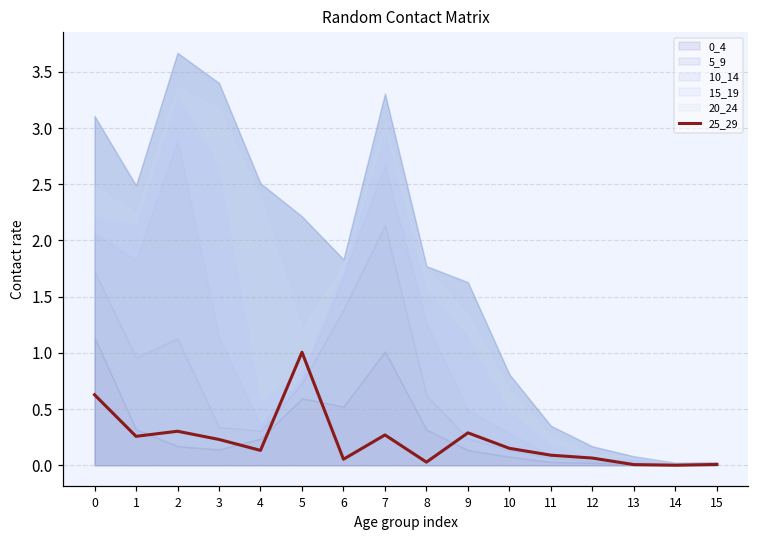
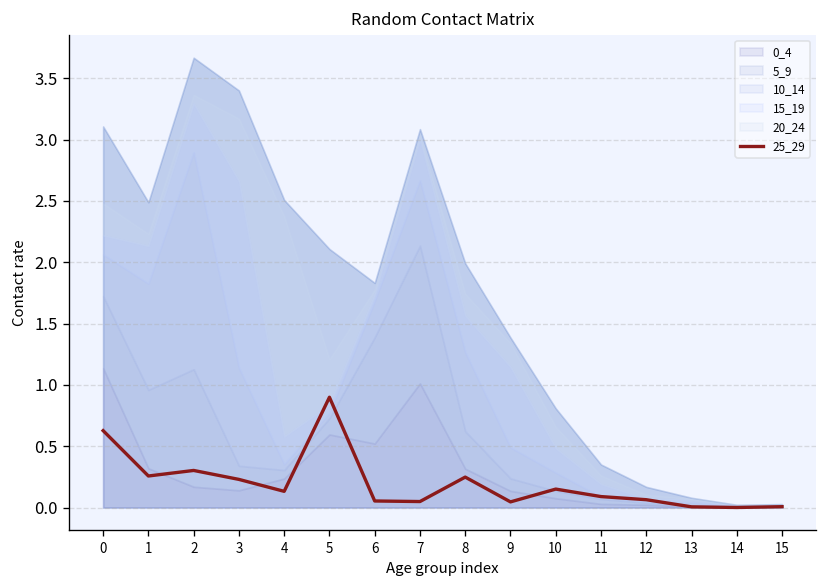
  {
    "25_29": {
      "0": 0.63,
      "1": 0.26,
      "2": 0.30,
      "3": 0.23,
      "4": 0.13,
-     "5": 1.01,
+     "5": 0.90,
      "6": 0.05,
-     "7": 0.27,
-     "8": 0.03,
-     "9": 0.29
+     "7": 0.05,
+     "8": 0.25,
+     "9": 0.05
    }
  }
